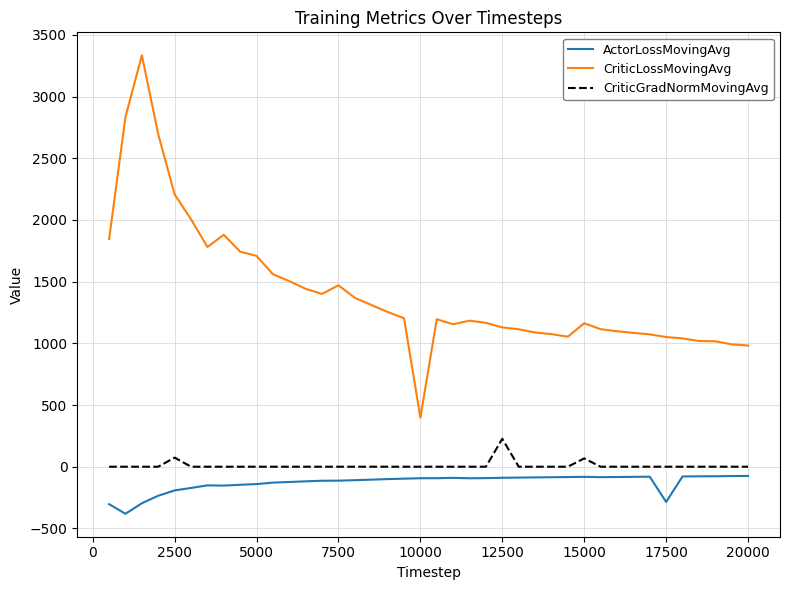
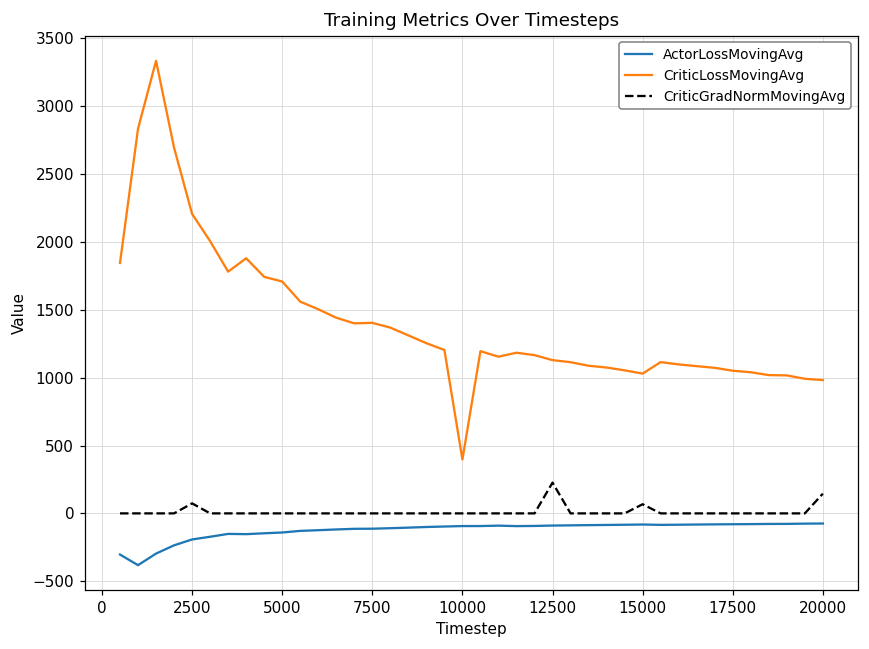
  {
    "ActorLossMovingAvg": {
      "2500": -190,
      "5000": -140,
      "7500": -110,
      "10000": -90,
      "12500": -90,
      "15000": -80,
-     "17500": -290,
+     "17500": -80,
      "20000": -70
    },
    "CriticLossMovingAvg": {
      "2500": 2210,
      "5000": 1710,
-     "7500": 1470,
+     "7500": 1400,
      "10000": 400,
      "12500": 1130,
-     "15000": 1160,
+     "15000": 1030,
      "17500": 1050,
      "20000": 980
    },
    "CriticGradNormMovingAvg": {
      "2500": 70,
      "5000": 0,
      "7500": 0,
      "10000": 0,
      "12500": 230,
      "15000": 70,
      "17500": 0,
-     "20000": 0
+     "20000": 150
    }
  }
